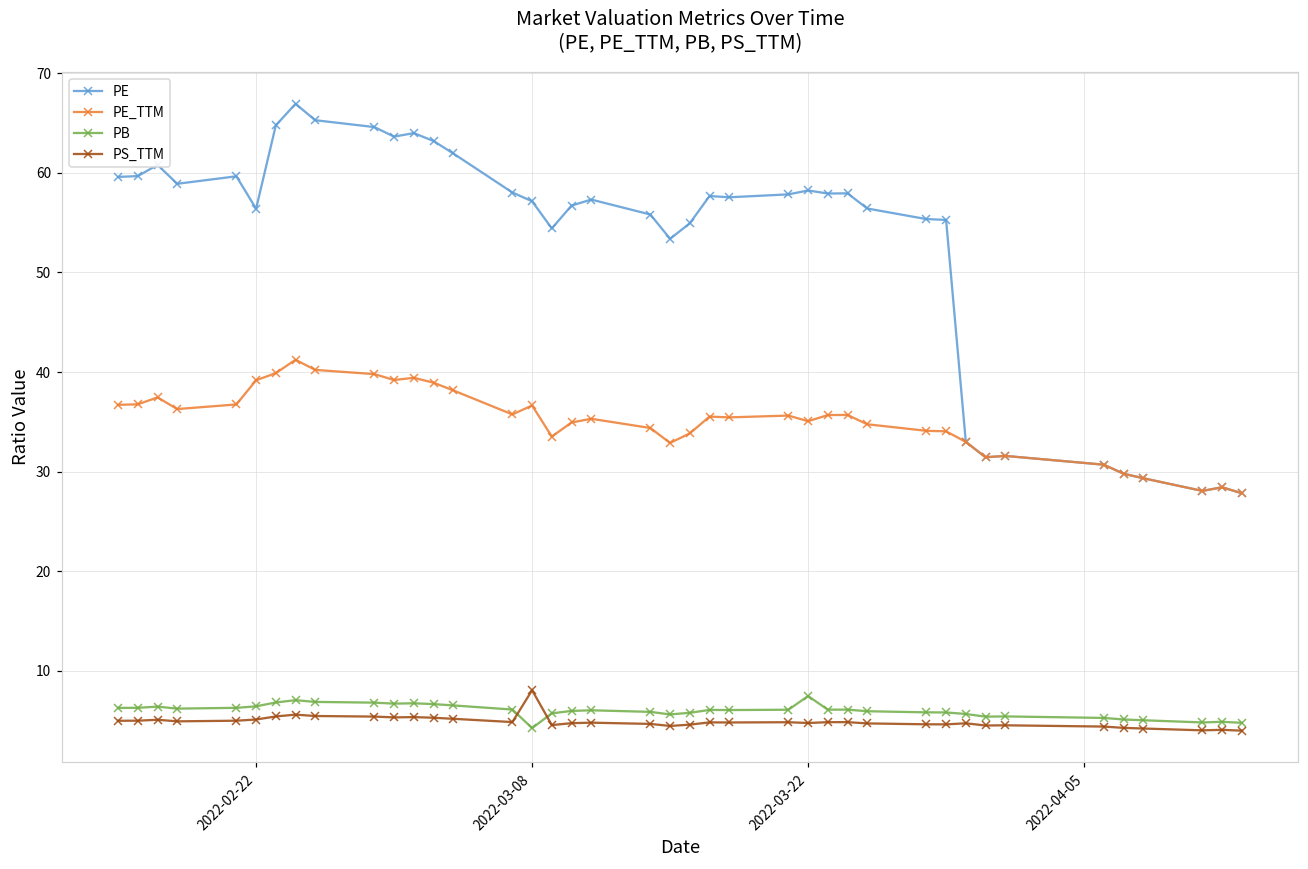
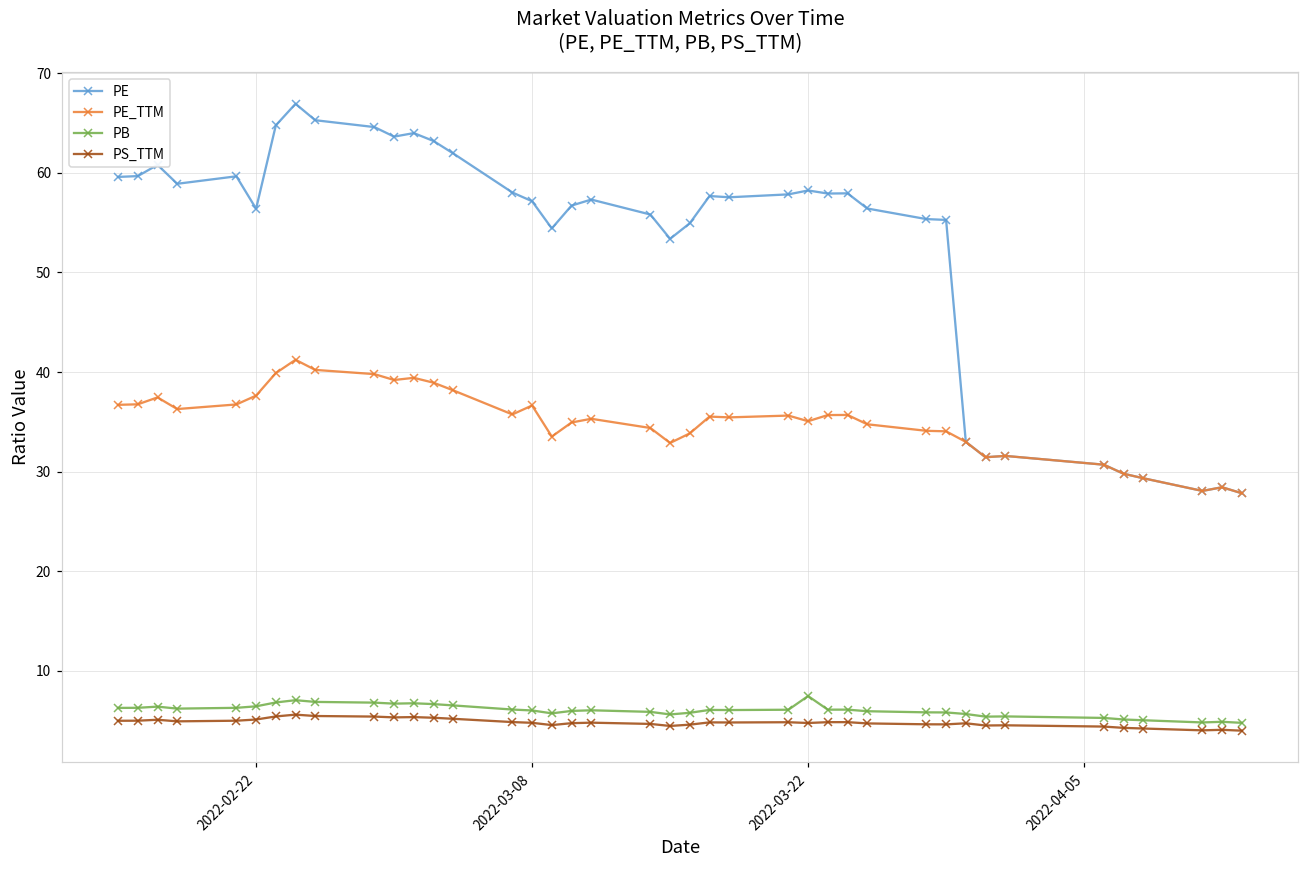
  {
    "PE": {
      "2022-02-22": 56,
      "2022-03-08": 57,
      "2022-03-22": 58
    },
    "PE_TTM": {
-     "2022-02-22": 39,
+     "2022-02-22": 38,
      "2022-03-08": 37,
      "2022-03-22": 35
    },
    "PB": {
      "2022-02-22": 6,
-     "2022-03-08": 4,
+     "2022-03-08": 6,
      "2022-03-22": 7
    },
    "PS_TTM": {
      "2022-02-22": 5,
-     "2022-03-08": 8,
+     "2022-03-08": 5,
      "2022-03-22": 5
    }
  }
